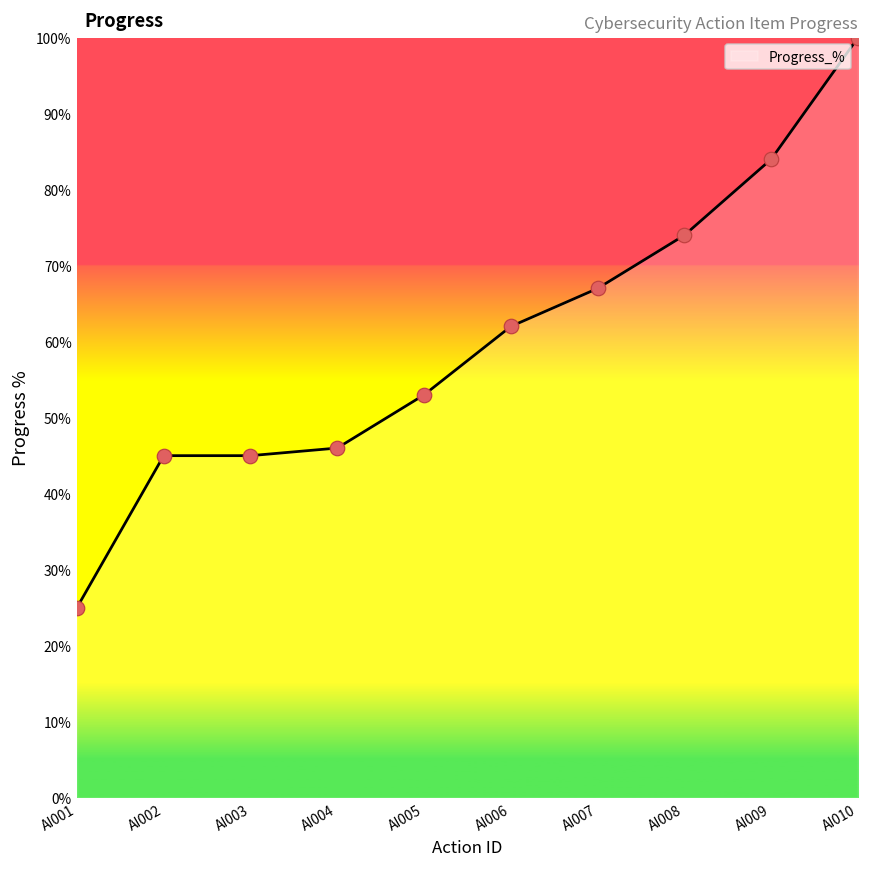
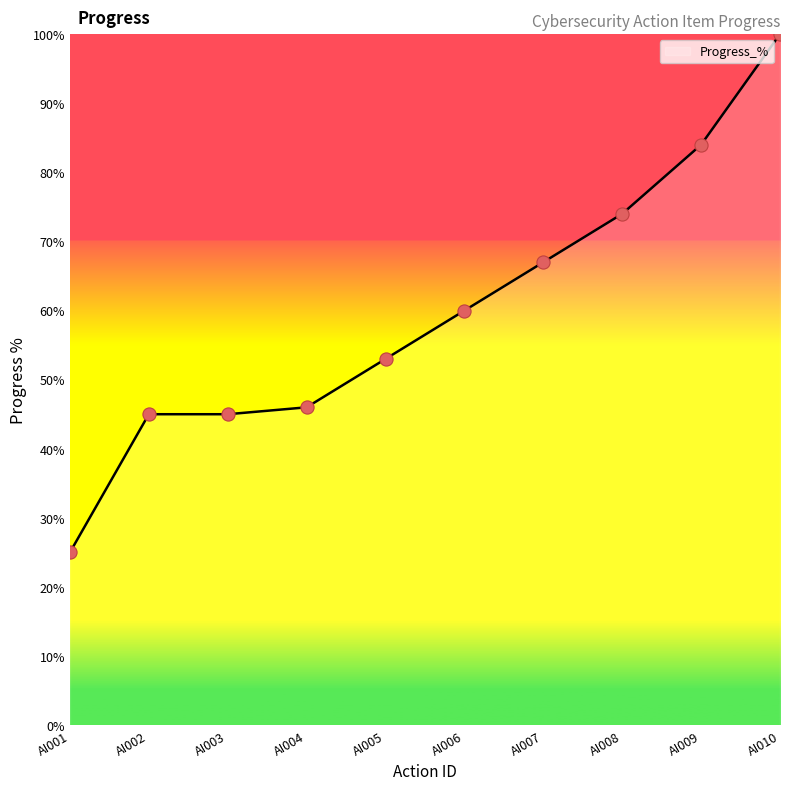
  {
    "AI001": "25%",
    "AI002": "45%",
    "AI003": "45%",
    "AI004": "46%",
    "AI005": "53%",
-   "AI006": "62%",
+   "AI006": "60%",
    "AI007": "67%",
    "AI008": "74%",
    "AI009": "84%",
    "AI010": "100%"
  }
